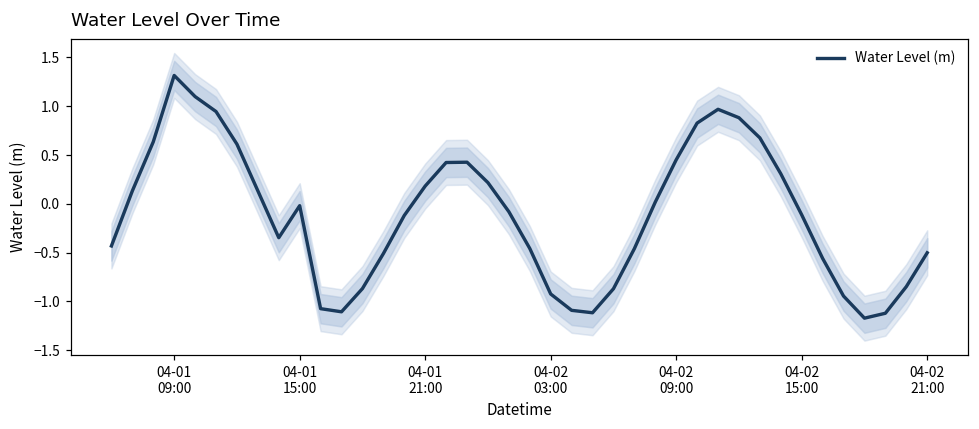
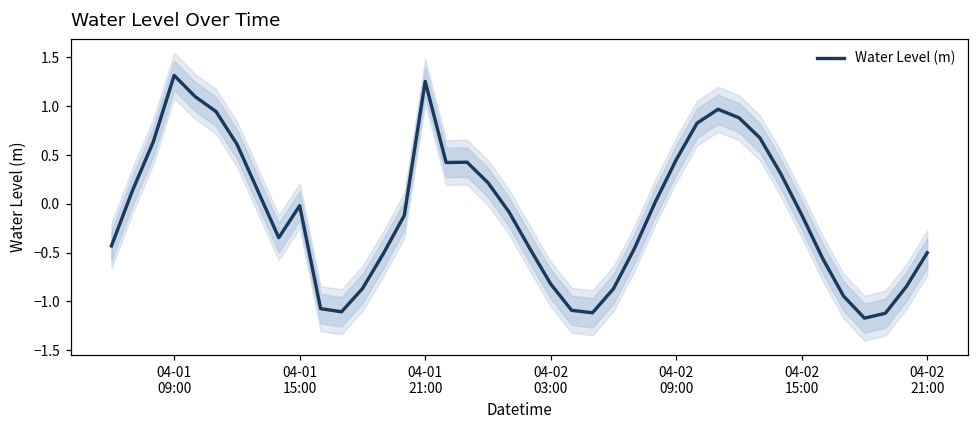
  {
    "Water Level (m)": {
      "04-01 09:00": 1.3,
      "04-01 15:00": 0.0,
-     "04-01 21:00": 0.2,
-     "04-02 03:00": -0.9,
+     "04-01 21:00": 1.3,
+     "04-02 03:00": -0.8,
      "04-02 09:00": 0.5,
      "04-02 15:00": -0.1,
      "04-02 21:00": -0.5
    }
  }
